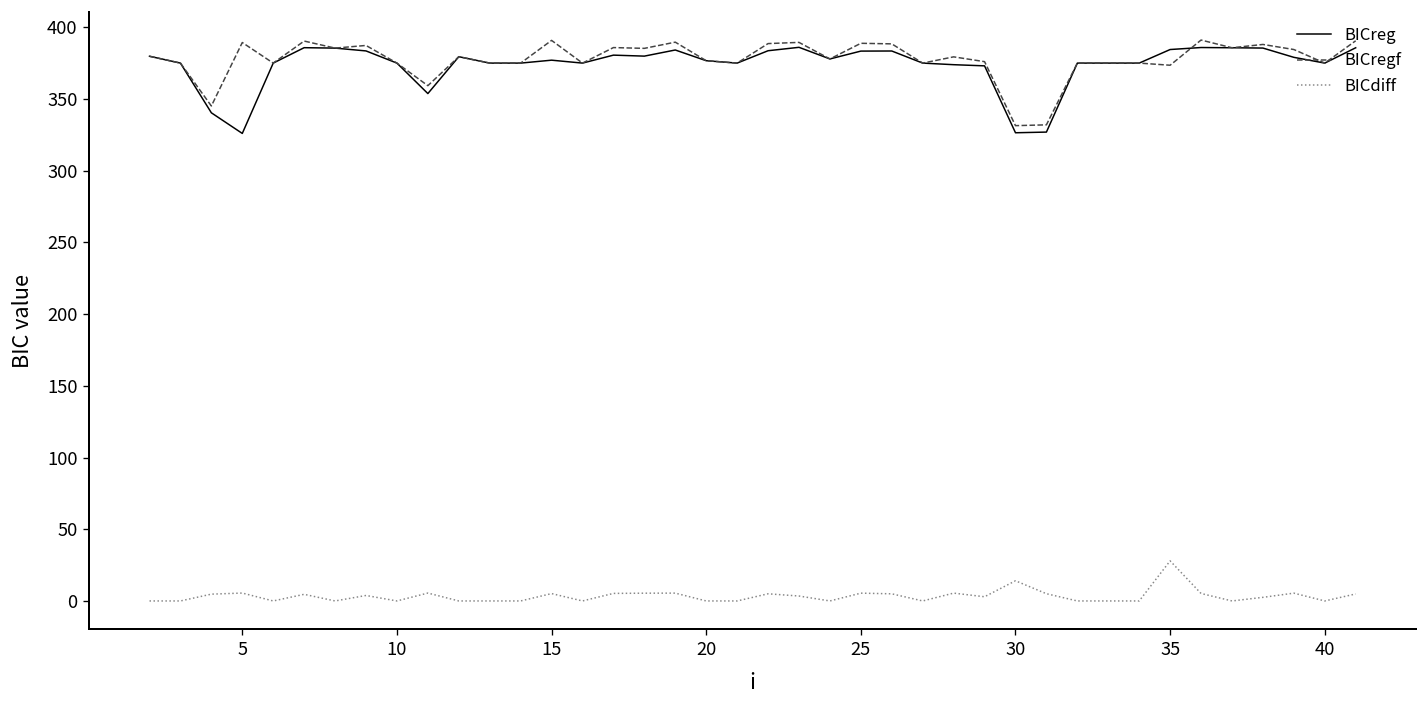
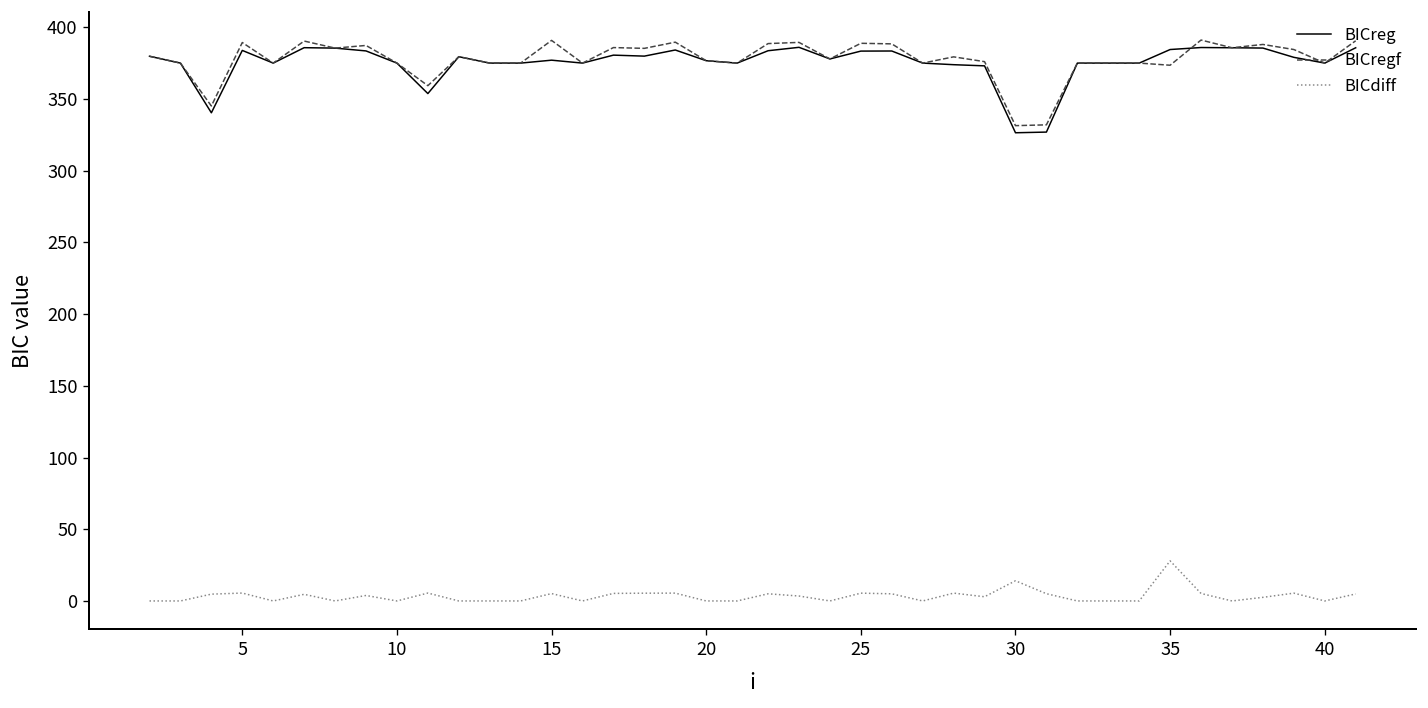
  {
    "BICreg": {
-     "5": 326,
+     "5": 384,
      "15": 377,
      "25": 383,
      "30": 326,
      "35": 384
    },
    "BICregf": {
      "5": 389,
      "15": 391,
      "25": 389,
      "30": 331,
      "35": 374
    },
    "BICdiff": {
      "5": 6,
      "10": 0,
      "15": 5,
      "20": 0,
      "25": 5,
      "30": 14,
      "35": 28,
      "40": 0
    }
  }
